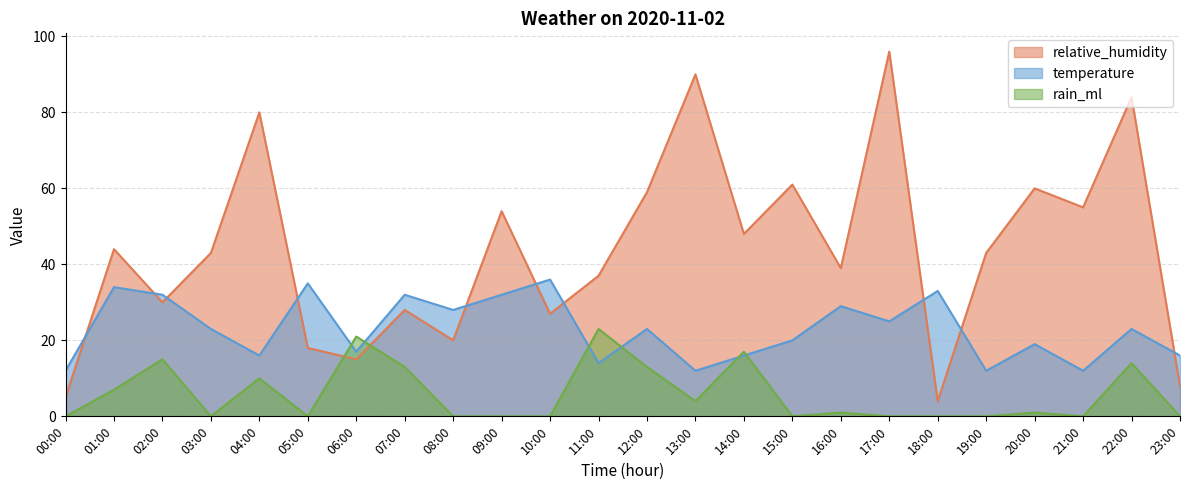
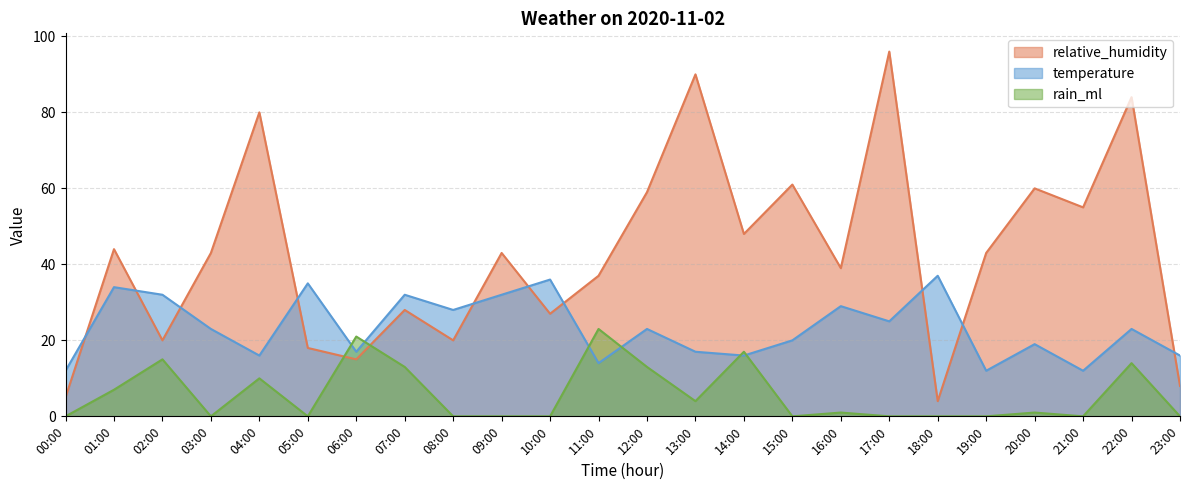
  {
    "relative_humidity": {
      "00:00": 5,
      "01:00": 44,
-     "02:00": 30,
+     "02:00": 20,
      "03:00": 43,
      "04:00": 80,
      "05:00": 18,
      "06:00": 15,
      "07:00": 28,
      "08:00": 20,
-     "09:00": 54,
+     "09:00": 43,
      "10:00": 27,
      "11:00": 37,
      "12:00": 59,
      "13:00": 90,
      "14:00": 48,
      "15:00": 61,
      "16:00": 39,
      "17:00": 96,
      "18:00": 4,
      "19:00": 43,
      "20:00": 60,
      "21:00": 55,
      "23:00": 8
    },
    "temperature": {
      "00:00": 12,
      "01:00": 34,
      "02:00": 32,
      "03:00": 23,
      "04:00": 16,
      "05:00": 35,
      "06:00": 17,
      "07:00": 32,
      "08:00": 28,
      "09:00": 32,
      "10:00": 36,
      "11:00": 14,
      "12:00": 23,
-     "13:00": 12,
+     "13:00": 17,
      "14:00": 16,
      "15:00": 20,
      "16:00": 29,
      "17:00": 25,
-     "18:00": 33,
+     "18:00": 37,
      "19:00": 12,
      "20:00": 19,
      "21:00": 12,
      "22:00": 23,
      "23:00": 16
    },
    "rain_ml": {
      "00:00": 0,
      "01:00": 7,
      "02:00": 15,
      "03:00": 0,
      "04:00": 10,
      "05:00": 0,
      "06:00": 21,
      "07:00": 13,
      "08:00": 0,
      "09:00": 0,
      "10:00": 0,
      "11:00": 23,
      "12:00": 13,
      "13:00": 4,
      "14:00": 17,
      "15:00": 0,
      "16:00": 1,
      "17:00": 0,
      "18:00": 0,
      "19:00": 0,
      "20:00": 1,
      "21:00": 0,
      "22:00": 14,
      "23:00": 0
    }
  }
